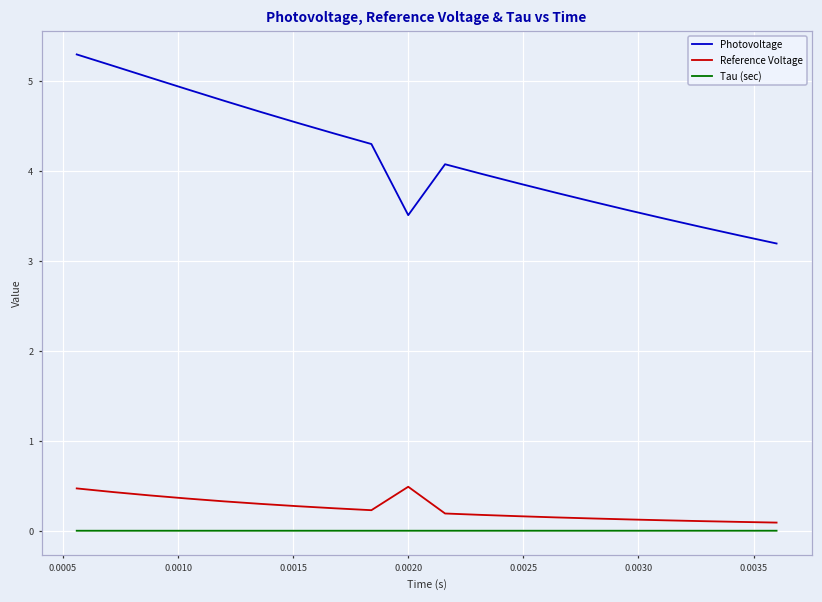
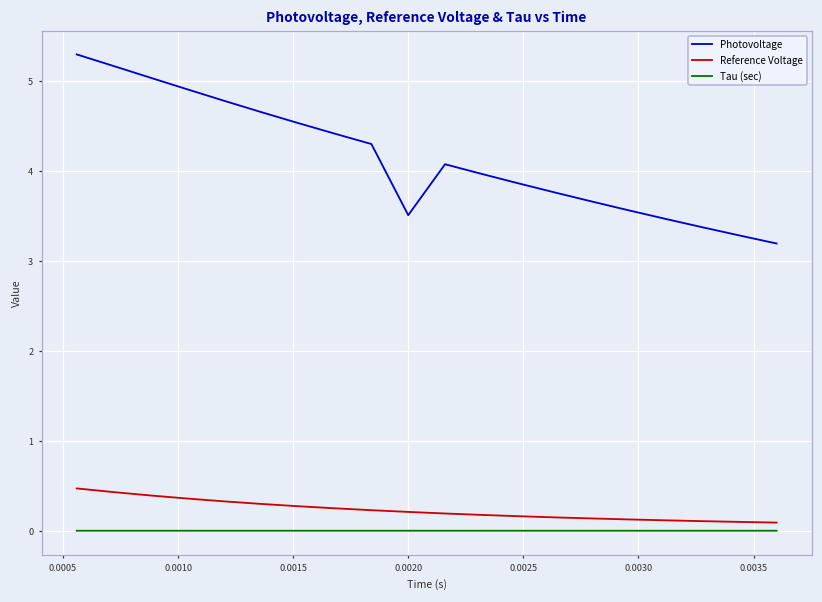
  {
    "Photovoltage": {
      "0.0020": 3.5
    },
    "Reference Voltage": {
-     "0.0020": 0.5
+     "0.0020": 0.2
    },
    "Tau (sec)": {
      "0.0020": 0.0
    }
  }
